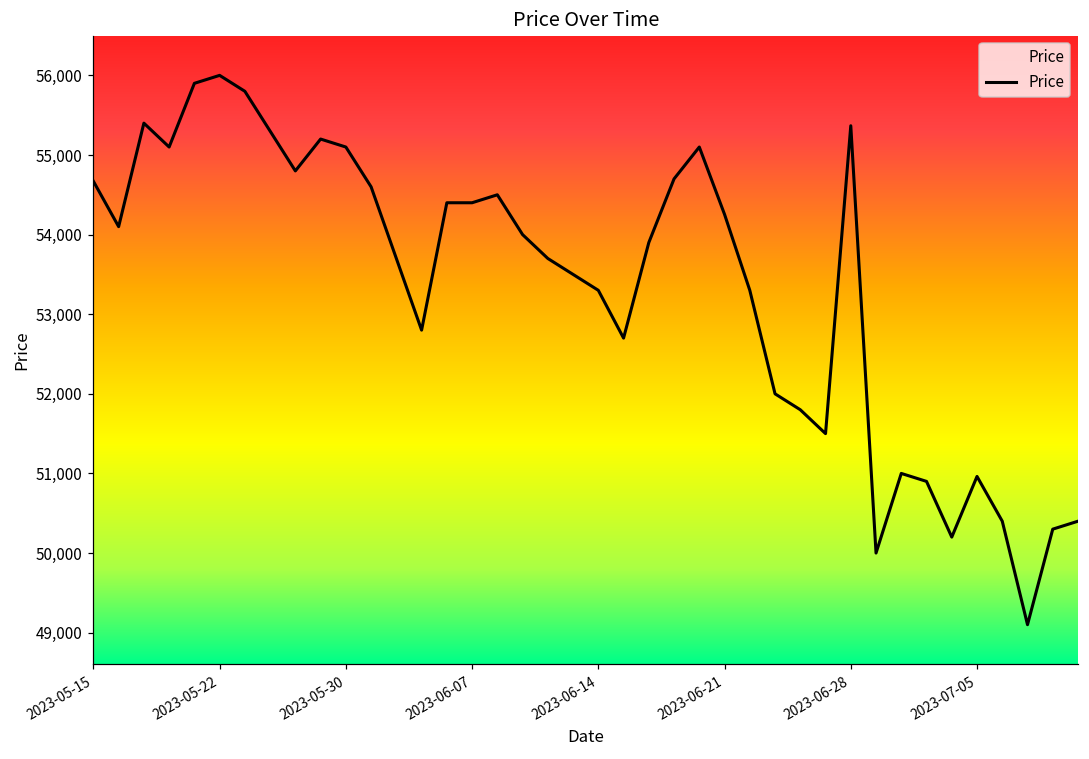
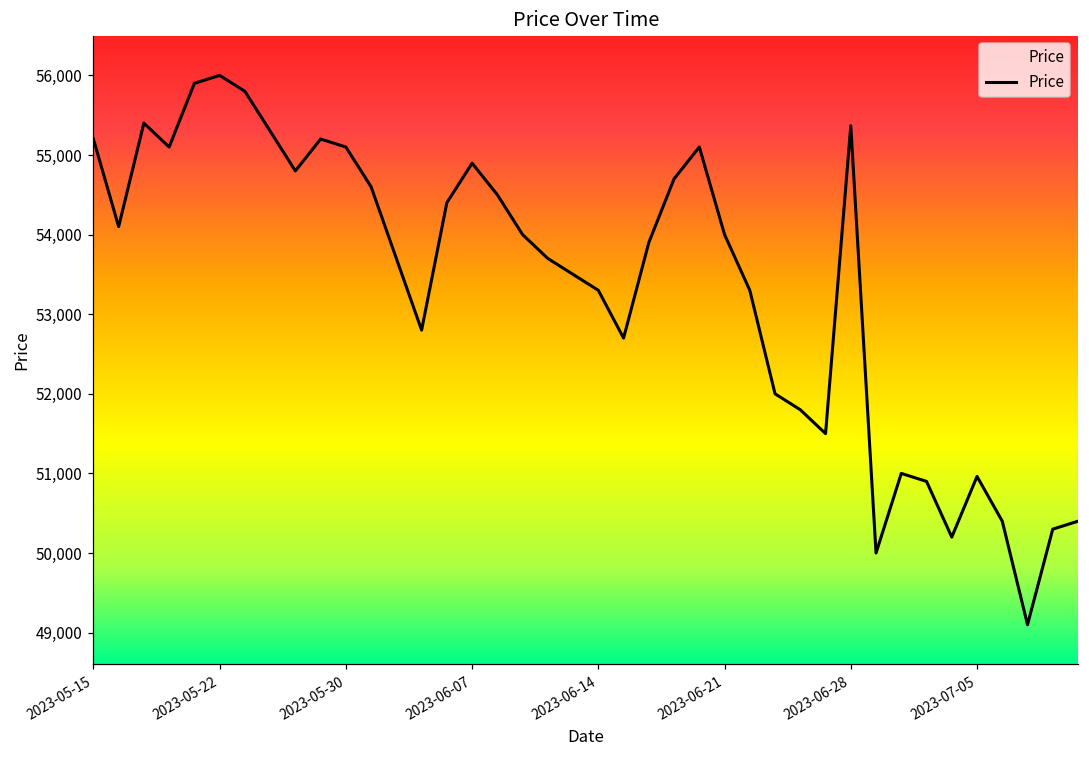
  {
-   "2023-05-15": "54,700",
+   "2023-05-15": "55,200",
    "2023-05-22": "56,000",
    "2023-05-30": "55,100",
-   "2023-06-07": "54,400",
+   "2023-06-07": "54,900",
    "2023-06-14": "53,300",
-   "2023-06-21": "54,300",
+   "2023-06-21": "54,000",
    "2023-06-28": "55,400",
    "2023-07-05": "51,000"
  }
